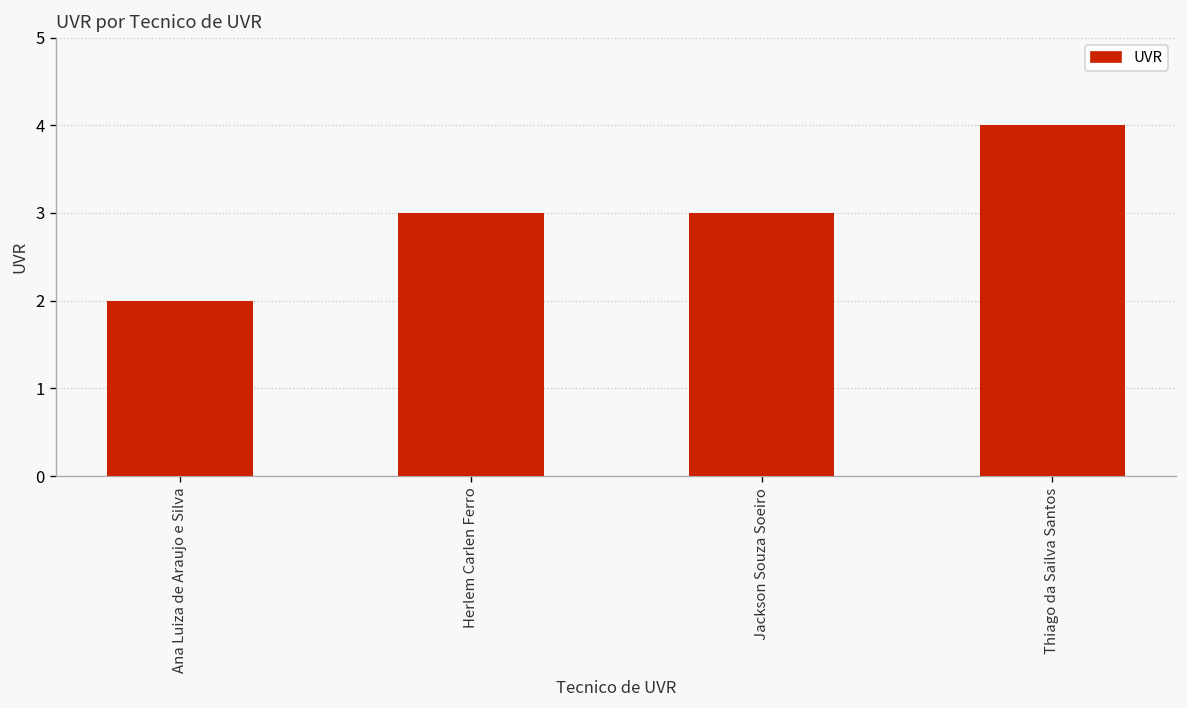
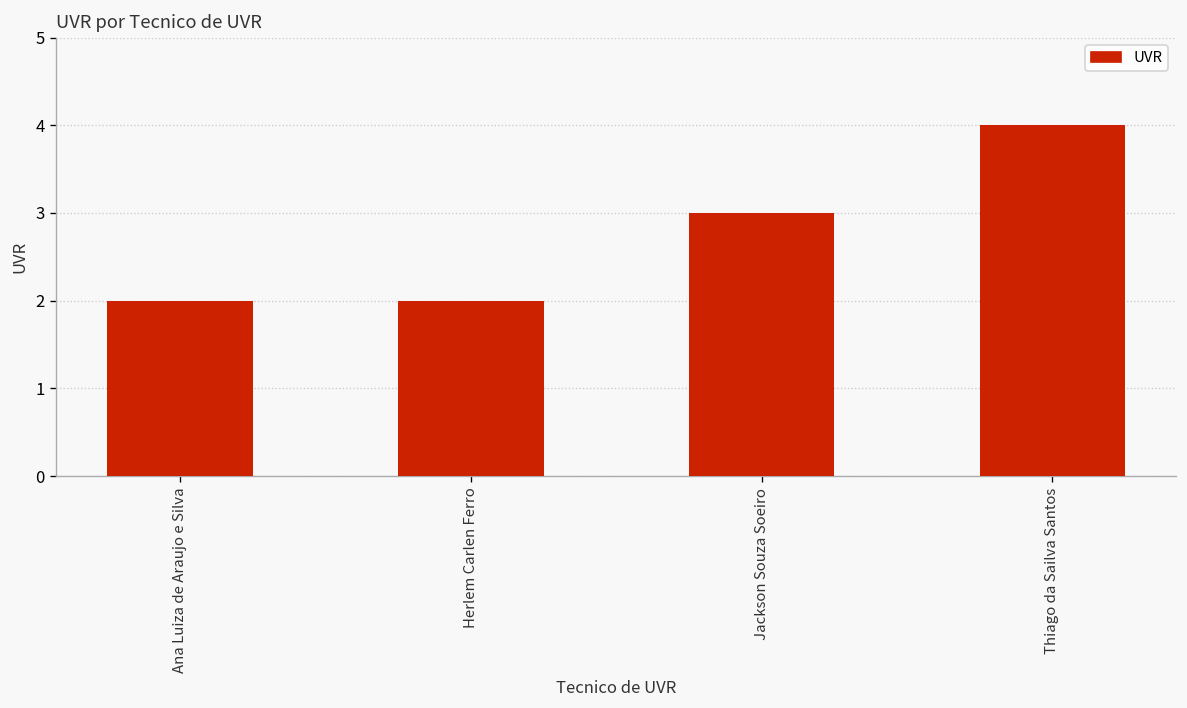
  {
    "Ana Luiza de Araujo e Silva": 2,
-   "Herlem Carlen Ferro": 3,
+   "Herlem Carlen Ferro": 2,
    "Jackson Souza Soeiro": 3,
    "Thiago da Sailva Santos": 4
  }
